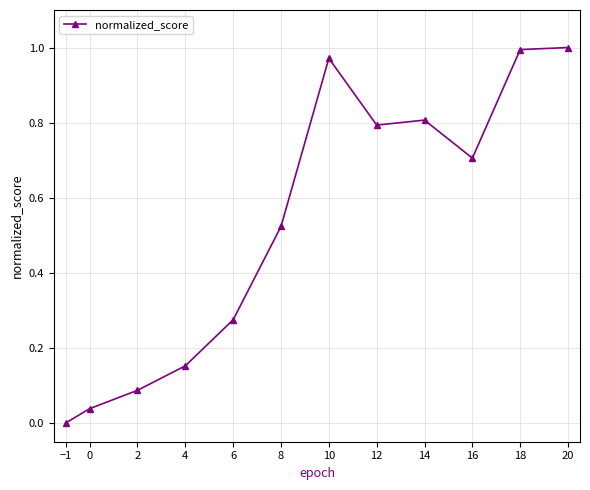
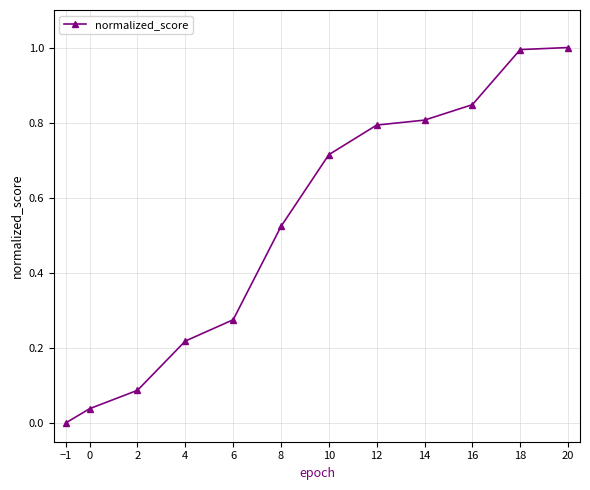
  {
    "−1": 0.00,
    "0": 0.04,
    "2": 0.09,
-   "4": 0.15,
+   "4": 0.22,
    "6": 0.27,
    "8": 0.52,
-   "10": 0.97,
+   "10": 0.71,
    "12": 0.79,
    "14": 0.81,
-   "16": 0.71,
+   "16": 0.85,
    "18": 0.99,
    "20": 1.00
  }
